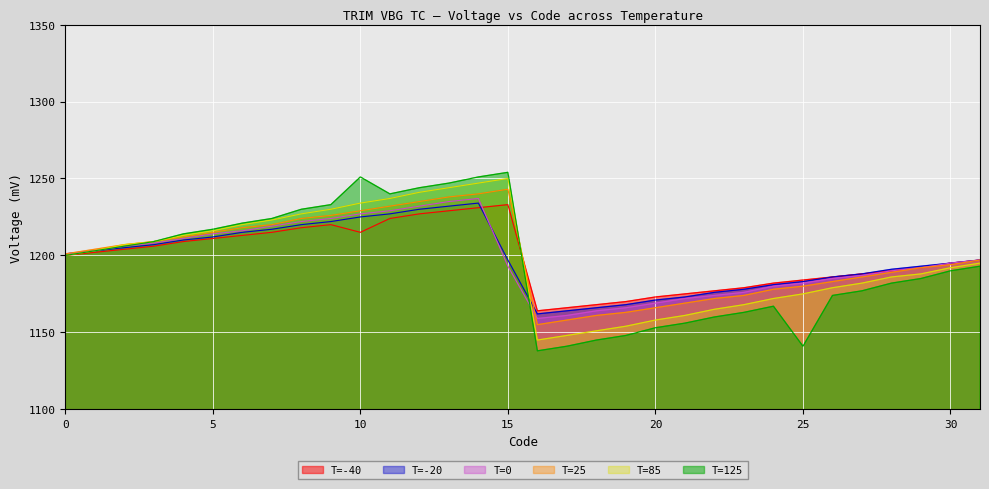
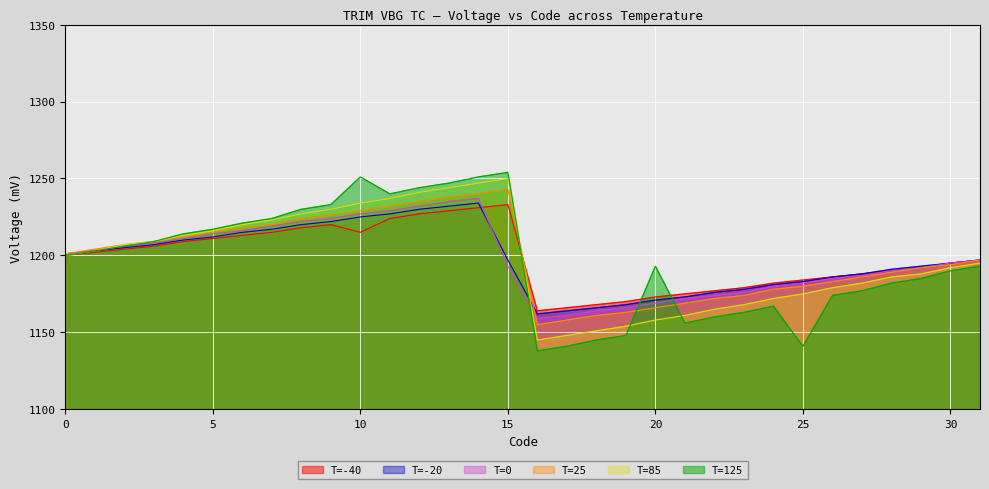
  {
    "T=-40": {
      "10": 1215,
      "15": 1233,
      "20": 1173
    },
    "T=-20": {
      "10": 1225,
      "15": 1197,
      "20": 1171
    },
    "T=0": {
      "10": 1227,
      "15": 1193,
      "20": 1169
    },
    "T=125": {
      "10": 1251,
      "15": 1254,
-     "20": 1153,
+     "20": 1193,
      "25": 1141,
      "30": 1190
    }
  }
